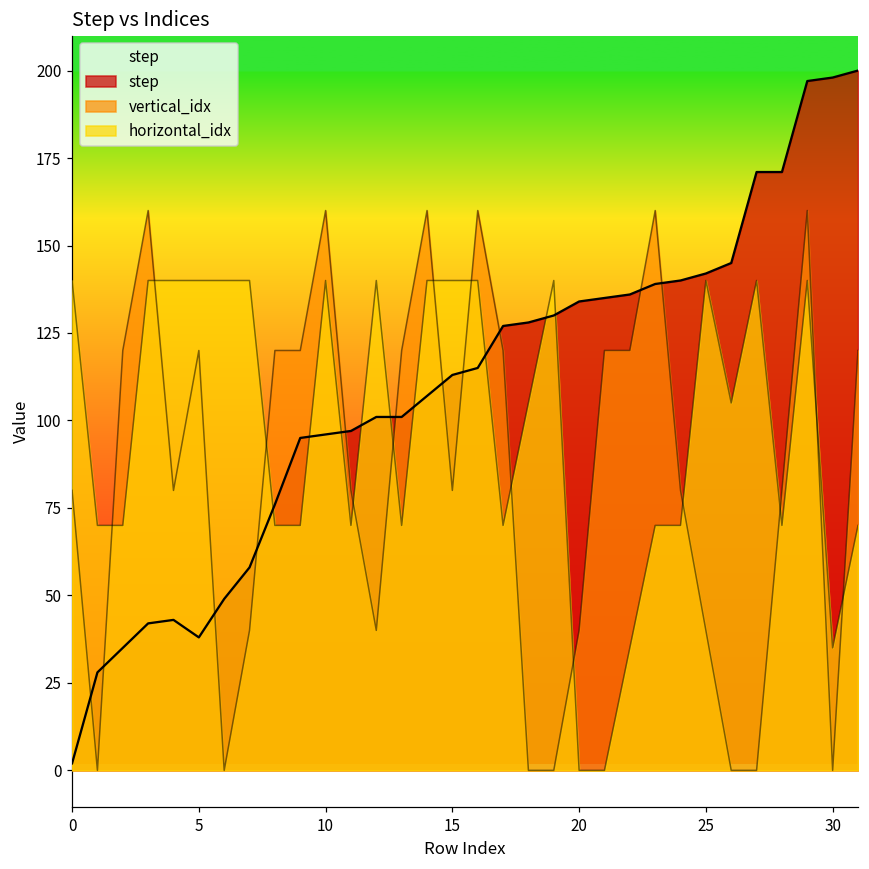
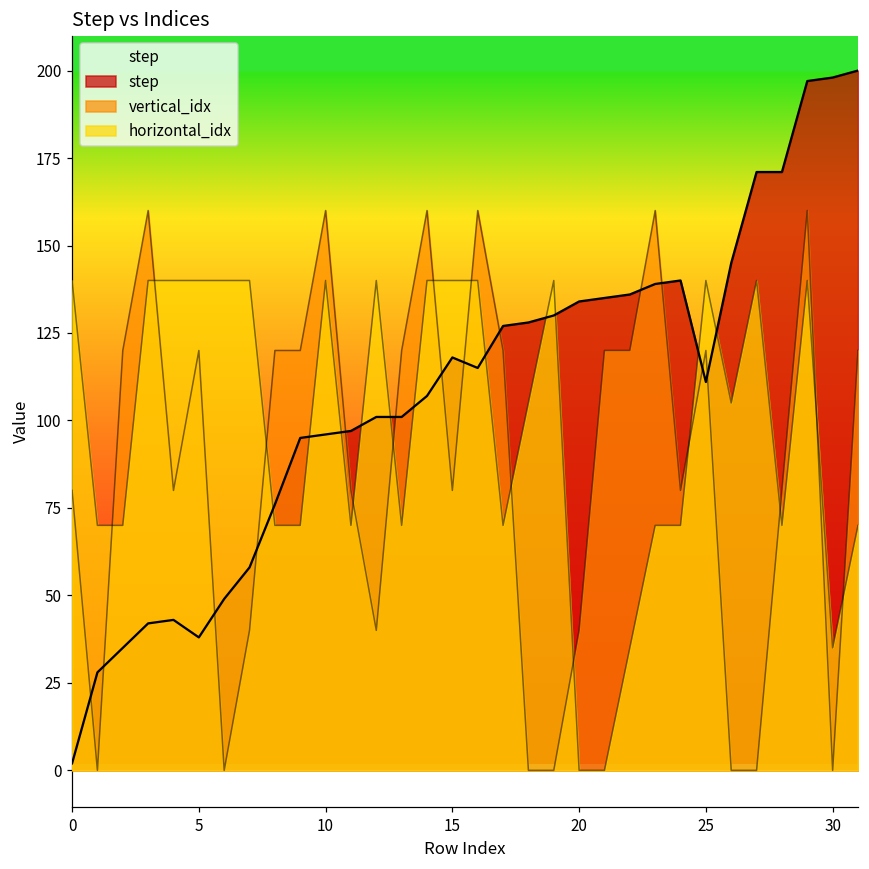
  {
    "step": {
      "0": 2,
      "5": 38,
      "10": 96,
-     "15": 113,
+     "15": 118,
      "20": 134,
-     "25": 142,
+     "25": 111,
      "30": 198
    },
    "vertical_idx": {
      "0": 80,
      "5": 120,
      "10": 160,
      "15": 80,
      "20": 40,
-     "25": 40,
+     "25": 120,
      "30": 0
    },
    "horizontal_idx": {
      "0": 140,
      "5": 140,
      "10": 140,
      "15": 140,
      "20": 0,
      "25": 140,
      "30": 35
    }
  }
